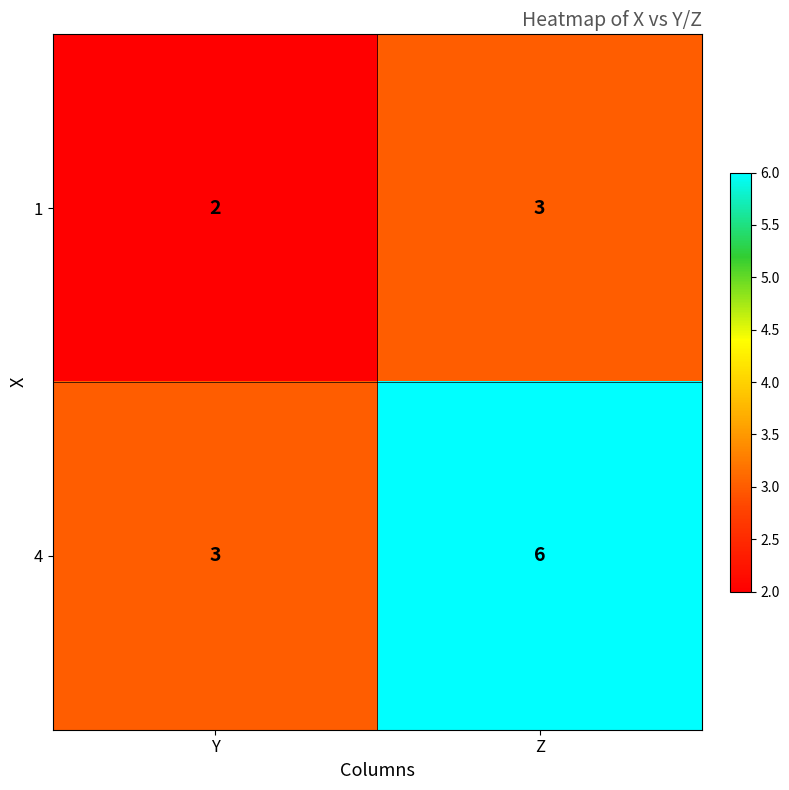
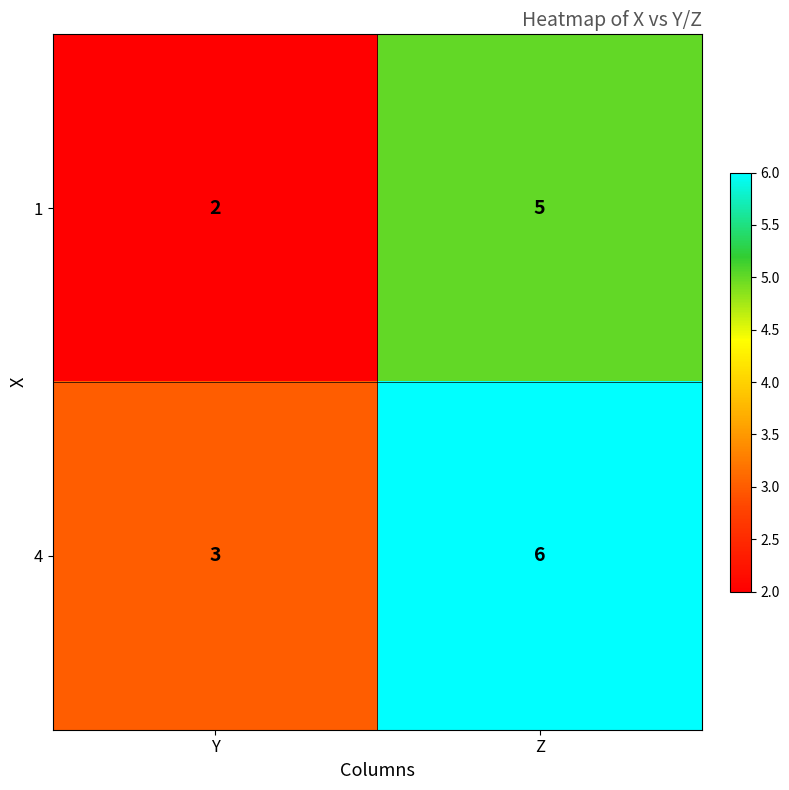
  {
    "1": {
      "Y": 2,
-     "Z": 3
+     "Z": 5
    },
    "4": {
      "Y": 3,
      "Z": 6
    }
  }
